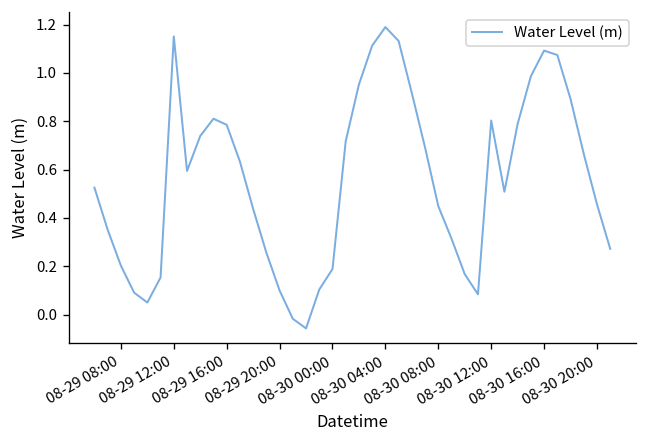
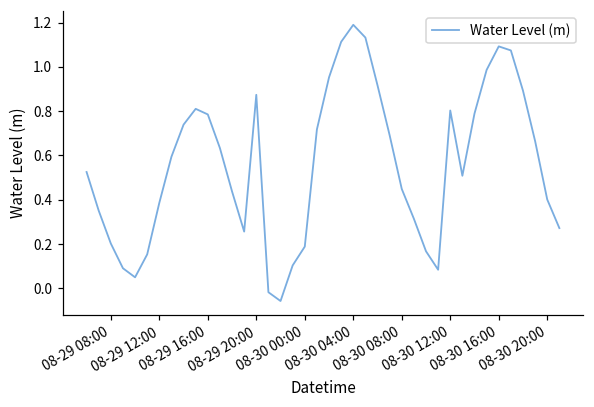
  {
    "08-29 08:00": 0.20,
-   "08-29 12:00": 1.15,
+   "08-29 12:00": 0.39,
    "08-29 16:00": 0.79,
-   "08-29 20:00": 0.10,
+   "08-29 20:00": 0.87,
    "08-30 00:00": 0.19,
    "08-30 04:00": 1.19,
    "08-30 08:00": 0.45,
    "08-30 12:00": 0.80,
    "08-30 16:00": 1.09,
-   "08-30 20:00": 0.46
+   "08-30 20:00": 0.40
  }
